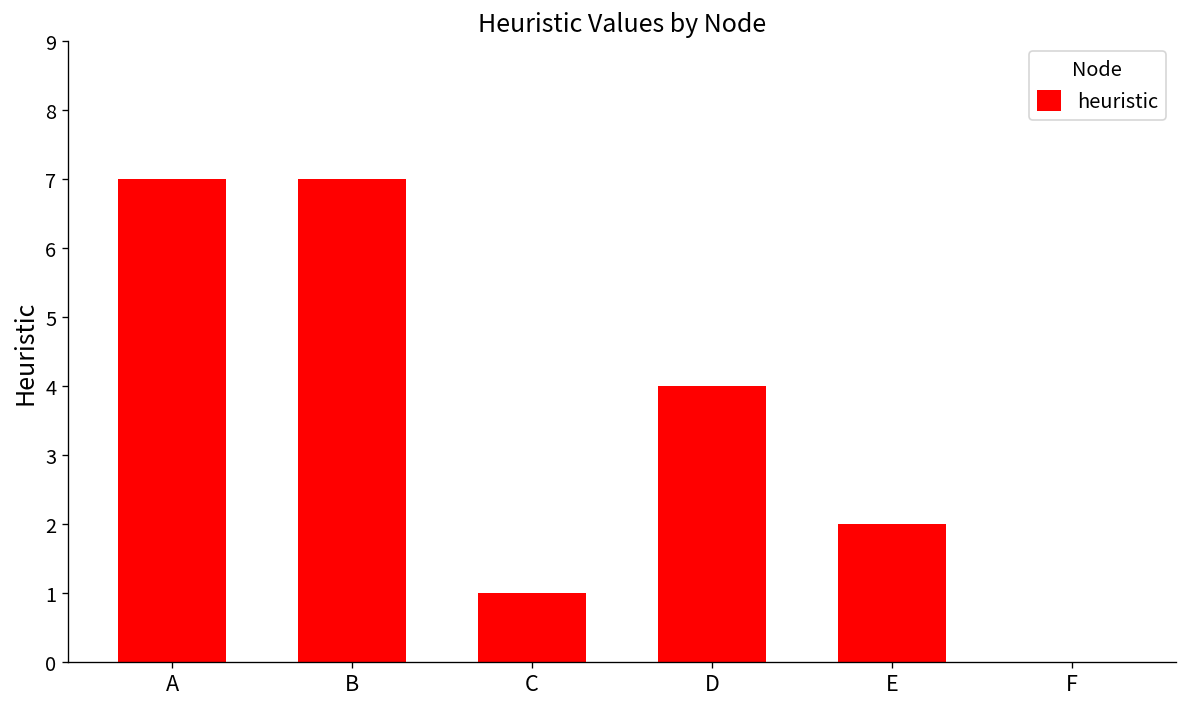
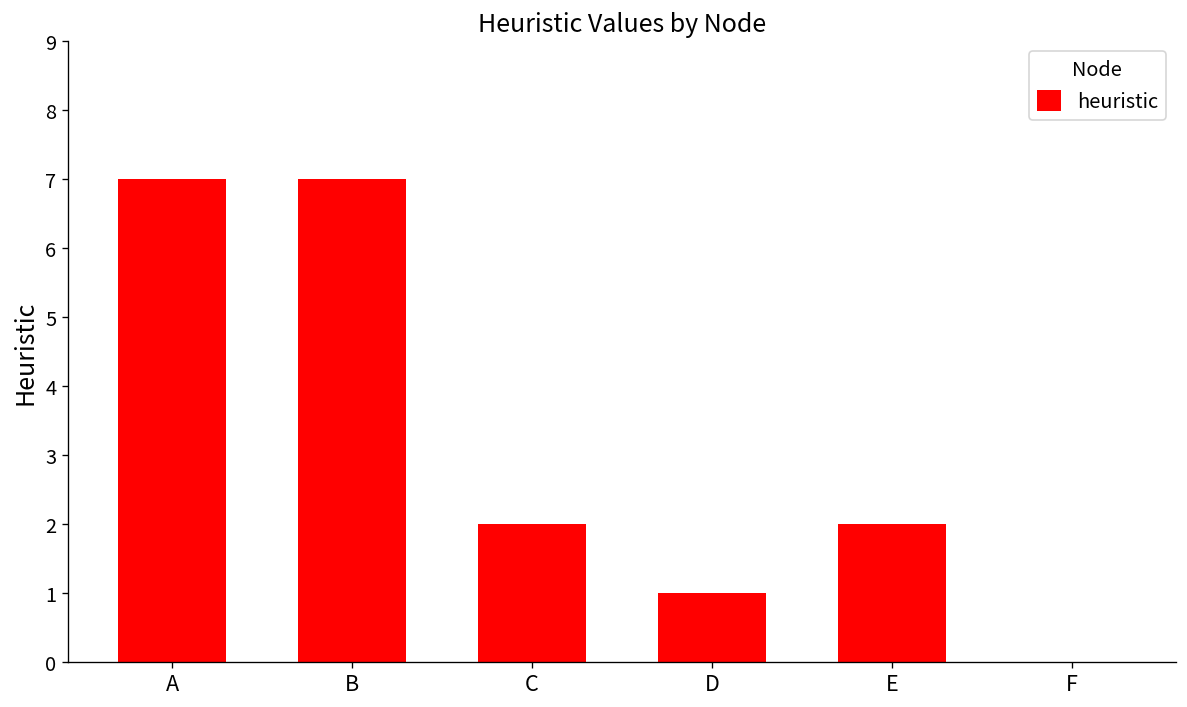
  {
    "A": 7,
    "B": 7,
-   "C": 1,
-   "D": 4,
+   "C": 2,
+   "D": 1,
    "E": 2,
    "F": 0
  }
